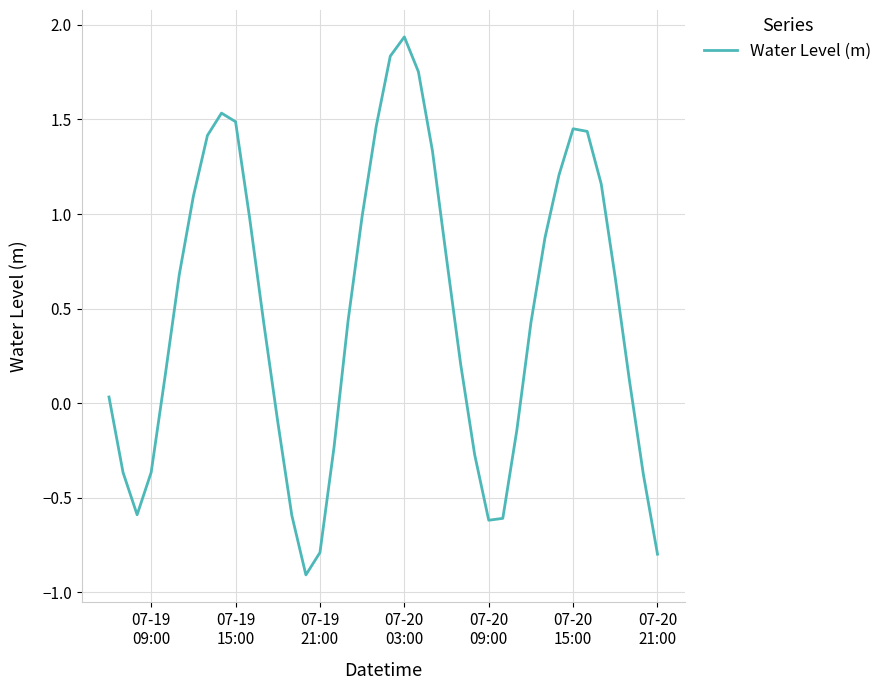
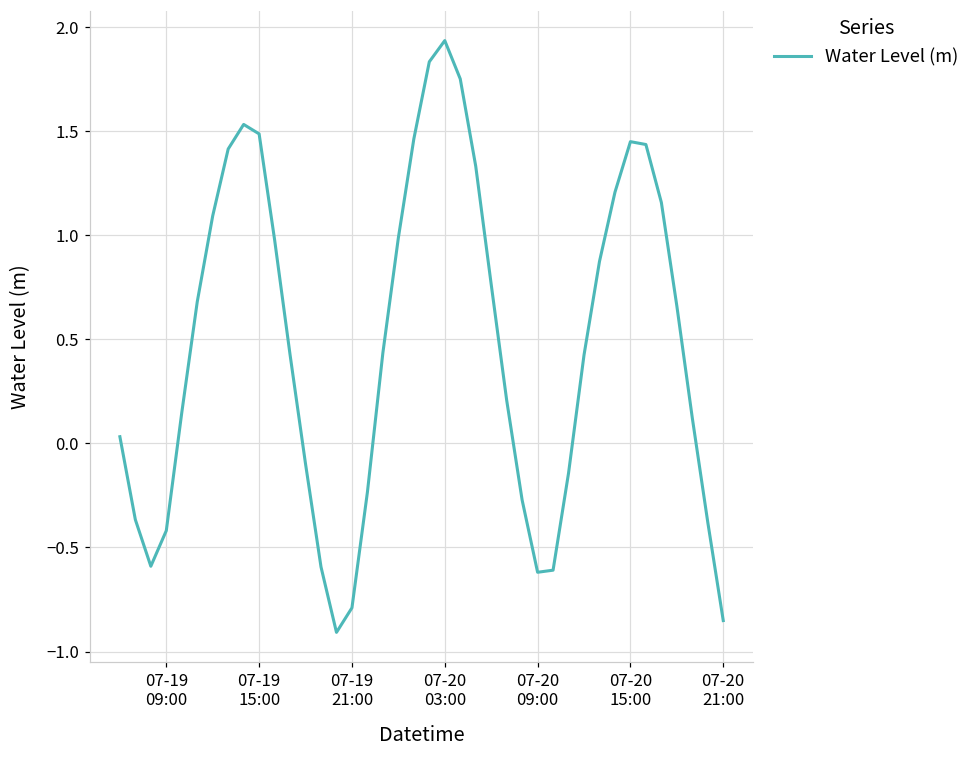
  {
-   "07-19 09:00": -0.37,
+   "07-19 09:00": -0.42,
    "07-19 15:00": 1.49,
    "07-19 21:00": -0.79,
    "07-20 03:00": 1.94,
    "07-20 09:00": -0.62,
    "07-20 15:00": 1.45,
-   "07-20 21:00": -0.80
+   "07-20 21:00": -0.85
  }
